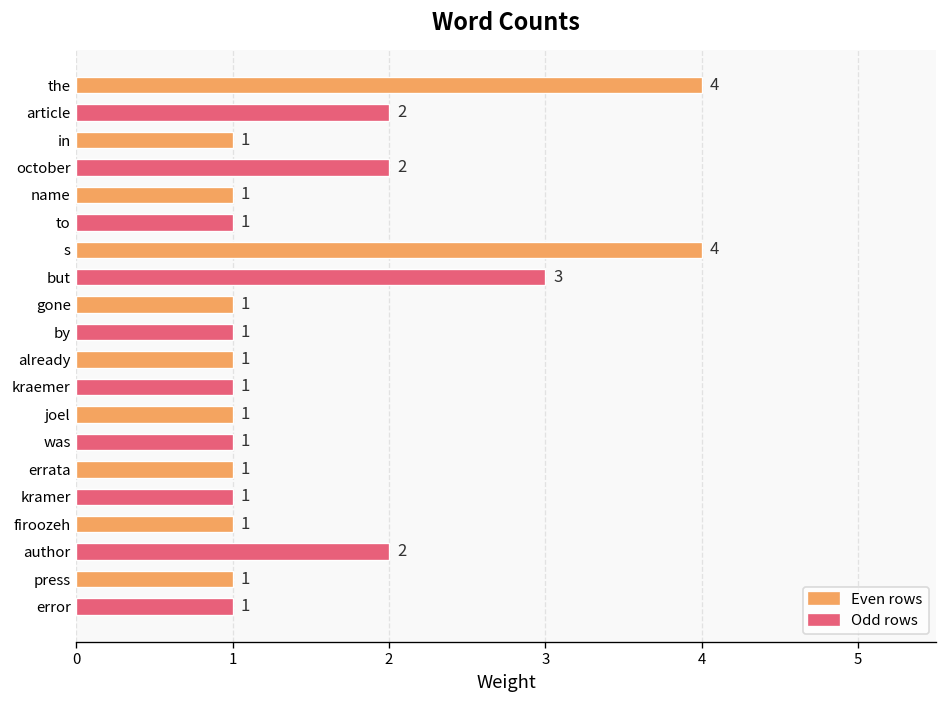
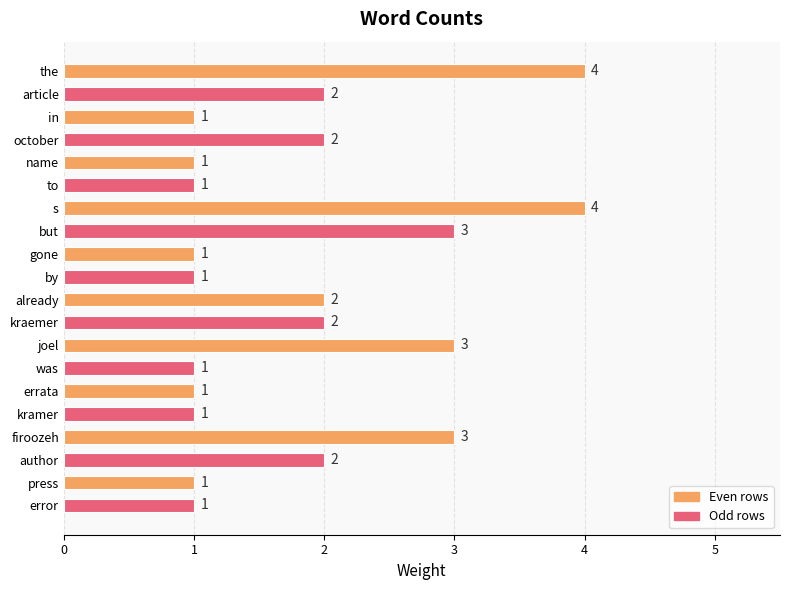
  {
    "the": 4,
    "article": 2,
    "in": 1,
    "october": 2,
    "name": 1,
    "to": 1,
    "s": 4,
    "but": 3,
    "gone": 1,
    "by": 1,
-   "already": 1,
-   "kraemer": 1,
-   "joel": 1,
+   "already": 2,
+   "kraemer": 2,
+   "joel": 3,
    "was": 1,
    "errata": 1,
    "kramer": 1,
-   "firoozeh": 1,
+   "firoozeh": 3,
    "author": 2,
    "press": 1,
    "error": 1
  }
